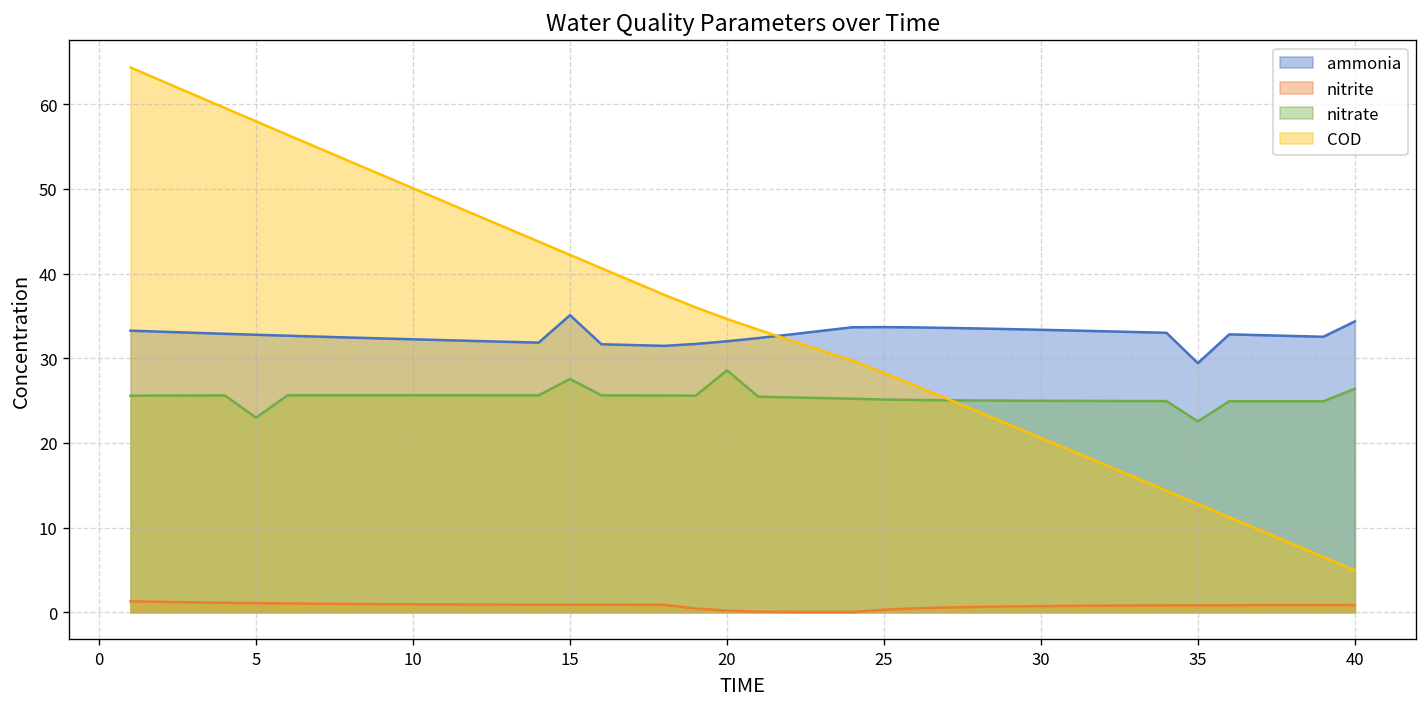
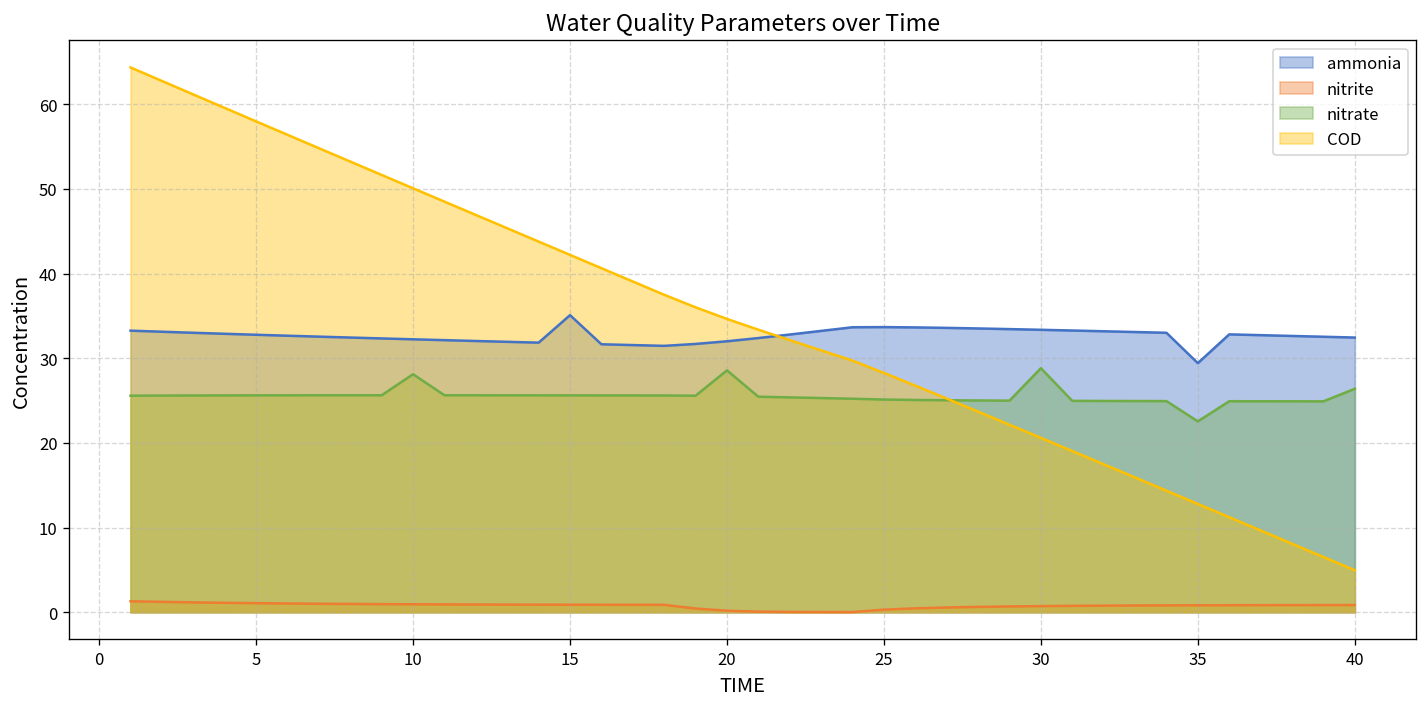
  {
    "ammonia": {
      "5": 33,
      "10": 32,
      "15": 35,
      "20": 32,
      "25": 34,
      "30": 33,
      "35": 29,
-     "40": 34
+     "40": 32
    },
    "nitrate": {
-     "5": 23,
-     "10": 26,
-     "15": 28,
+     "5": 26,
+     "10": 28,
+     "15": 26,
      "20": 29,
      "25": 25,
-     "30": 25,
+     "30": 29,
      "35": 23,
      "40": 26
    }
  }
